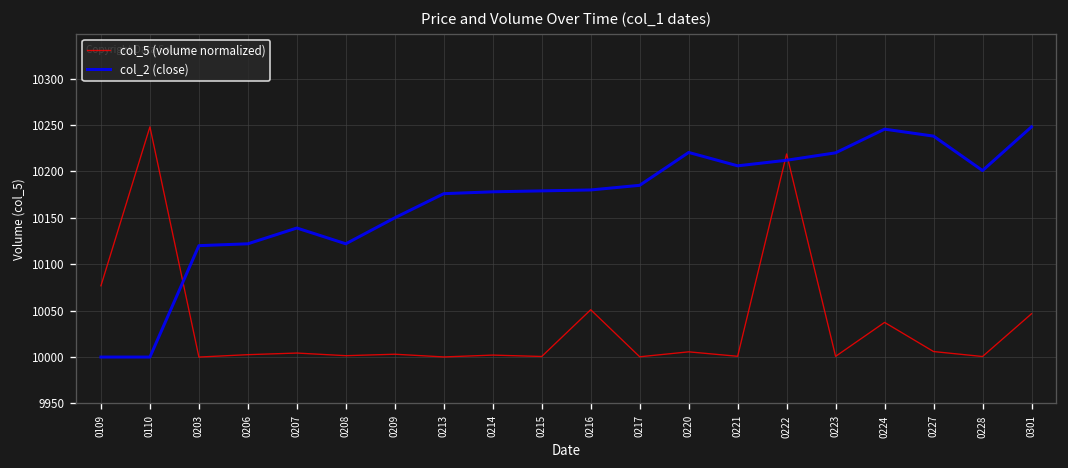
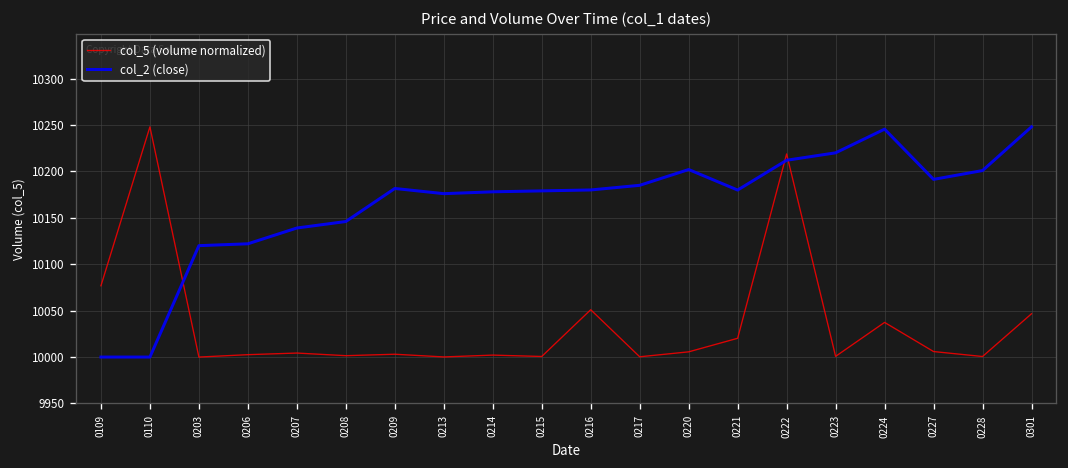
  {
    "col_5 (volume normalized)": {
      "0109": 10080,
      "0110": 10250,
      "0203": 10000,
      "0206": 10000,
      "0207": 10000,
      "0208": 10000,
      "0209": 10000,
      "0213": 10000,
      "0214": 10000,
      "0215": 10000,
      "0216": 10050,
      "0217": 10000,
      "0220": 10010,
-     "0221": 10000,
+     "0221": 10020,
      "0222": 10220,
      "0223": 10000,
      "0224": 10040,
      "0227": 10010,
      "0228": 10000,
      "0301": 10050
    },
    "col_2 (close)": {
      "0109": 10000,
      "0110": 10000,
      "0203": 10120,
      "0206": 10120,
      "0207": 10140,
-     "0208": 10120,
-     "0209": 10150,
+     "0208": 10150,
+     "0209": 10180,
      "0213": 10180,
      "0214": 10180,
      "0215": 10180,
      "0216": 10180,
      "0217": 10190,
-     "0220": 10220,
-     "0221": 10210,
+     "0220": 10200,
+     "0221": 10180,
      "0222": 10210,
      "0223": 10220,
      "0224": 10250,
-     "0227": 10240,
+     "0227": 10190,
      "0228": 10200,
      "0301": 10250
    }
  }
